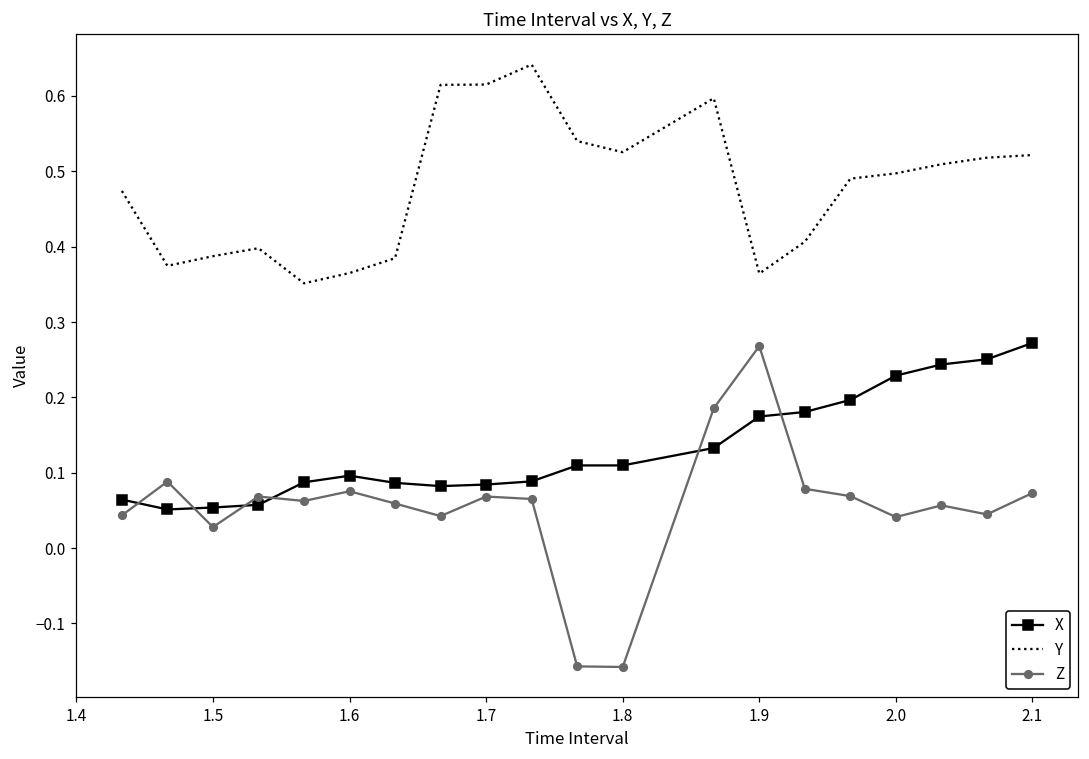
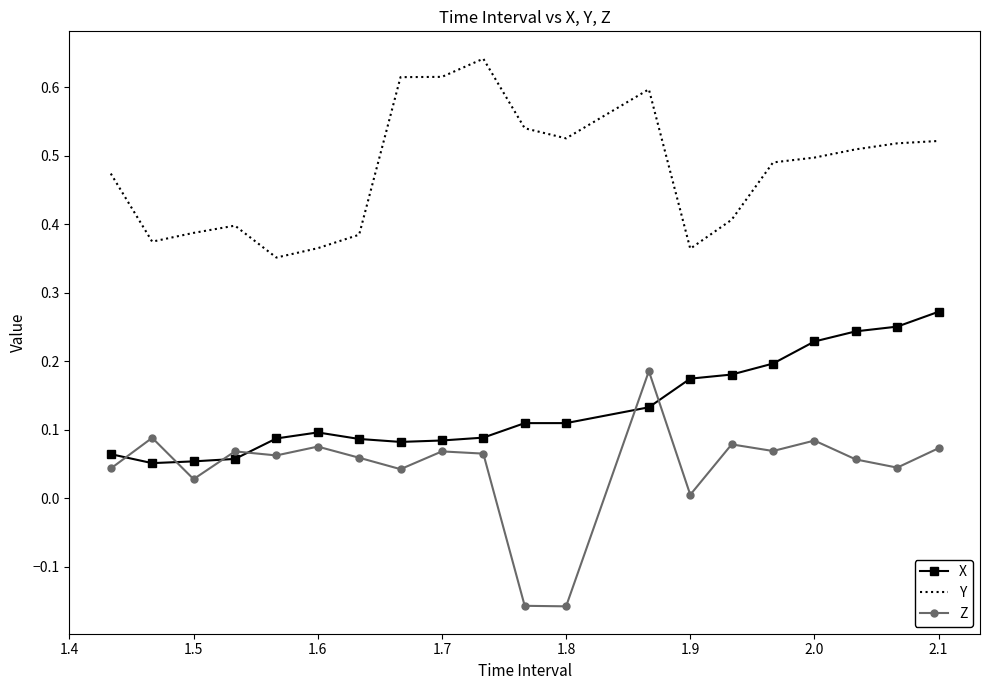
  {
    "Z": {
      "1.5": 0.03,
      "1.6": 0.08,
      "1.7": 0.07,
      "1.8": -0.16,
-     "1.9": 0.27,
-     "2.0": 0.04,
+     "1.9": 0.01,
+     "2.0": 0.08,
      "2.1": 0.07
    }
  }
